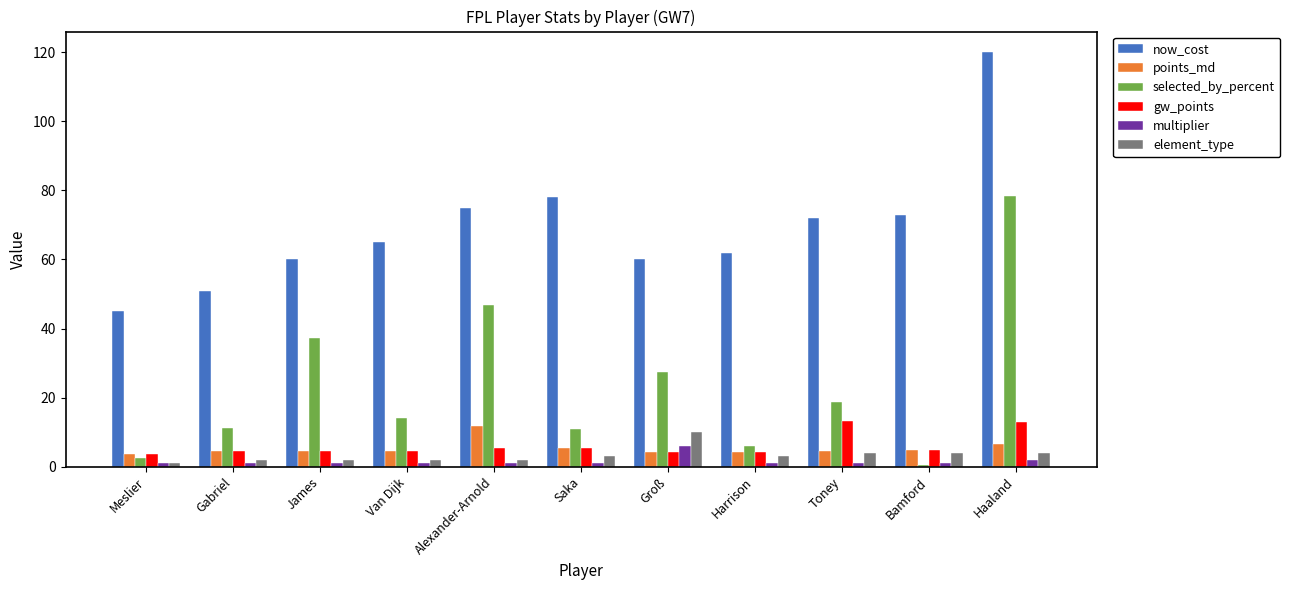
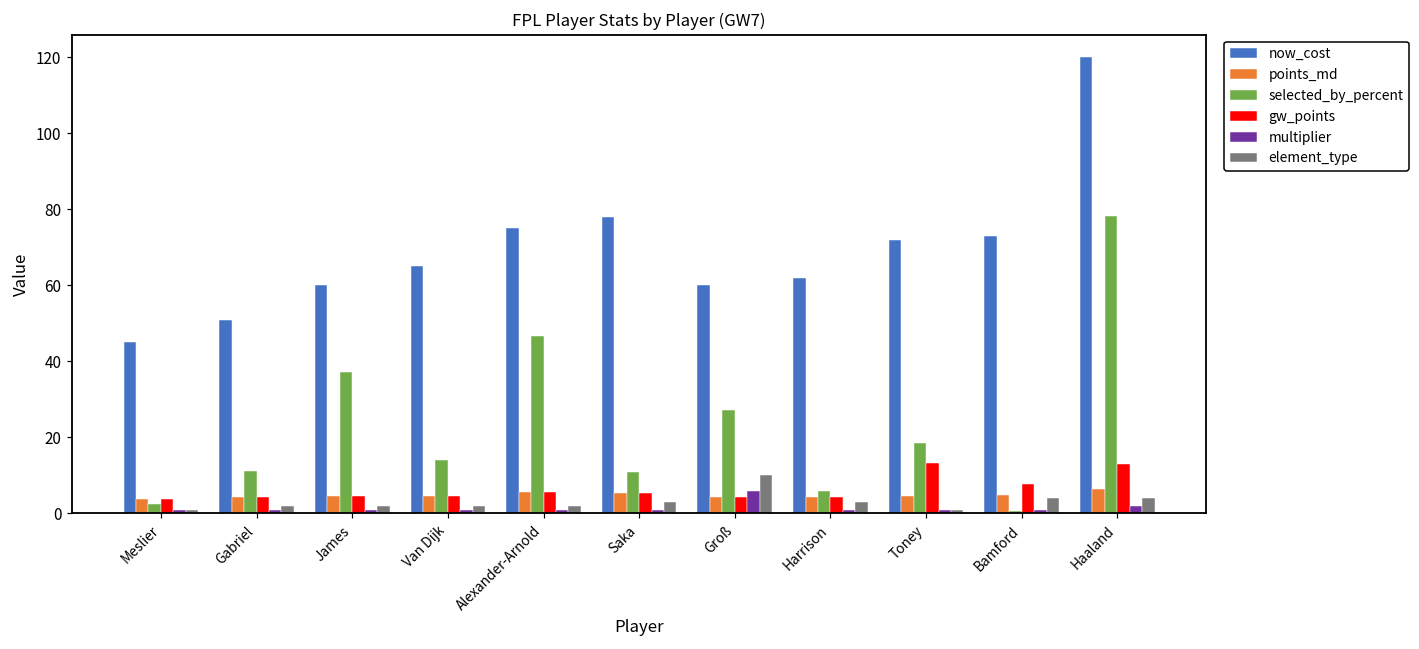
  {
    "now_cost": {
      "Meslier": 45,
      "Gabriel": 51,
      "James": 60,
      "Van Dijk": 65,
      "Alexander-Arnold": 75,
      "Saka": 78,
      "Groß": 60,
      "Harrison": 62,
      "Toney": 72,
      "Bamford": 73,
      "Haaland": 120
    },
    "points_md": {
      "Meslier": 4,
      "Gabriel": 4,
      "James": 5,
      "Van Dijk": 5,
-     "Alexander-Arnold": 12,
+     "Alexander-Arnold": 6,
      "Saka": 5,
      "Groß": 4,
      "Harrison": 4,
      "Toney": 5,
      "Bamford": 5,
      "Haaland": 6
    },
    "selected_by_percent": {
      "Meslier": 2,
      "Gabriel": 11,
      "James": 37,
      "Van Dijk": 14,
      "Alexander-Arnold": 47,
      "Saka": 11,
      "Groß": 27,
      "Harrison": 6,
      "Toney": 19,
      "Haaland": 78
    },
    "gw_points": {
      "Meslier": 4,
      "Gabriel": 4,
      "James": 5,
      "Van Dijk": 5,
      "Alexander-Arnold": 6,
      "Saka": 5,
      "Groß": 4,
      "Harrison": 4,
      "Toney": 13,
-     "Bamford": 5,
+     "Bamford": 8,
      "Haaland": 13
    },
    "multiplier": {
      "Meslier": 1,
      "Gabriel": 1,
      "James": 1,
      "Van Dijk": 1,
      "Alexander-Arnold": 1,
      "Saka": 1,
      "Groß": 6,
      "Harrison": 1,
      "Toney": 1,
      "Bamford": 1,
      "Haaland": 2
    },
    "element_type": {
      "Meslier": 1,
      "Gabriel": 2,
      "James": 2,
      "Van Dijk": 2,
      "Alexander-Arnold": 2,
      "Saka": 3,
      "Groß": 10,
      "Harrison": 3,
-     "Toney": 4,
+     "Toney": 1,
      "Bamford": 4,
      "Haaland": 4
    }
  }
